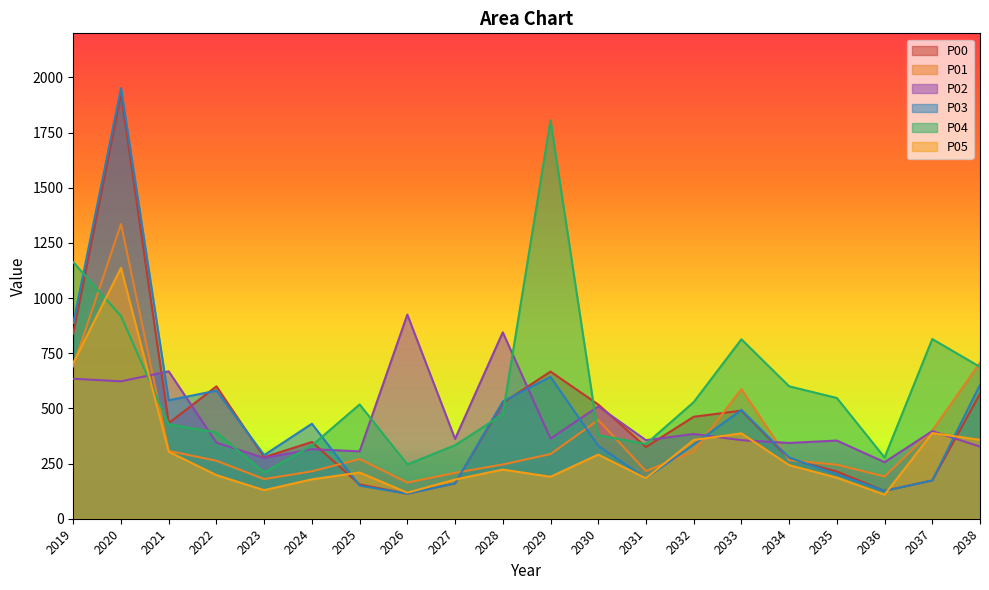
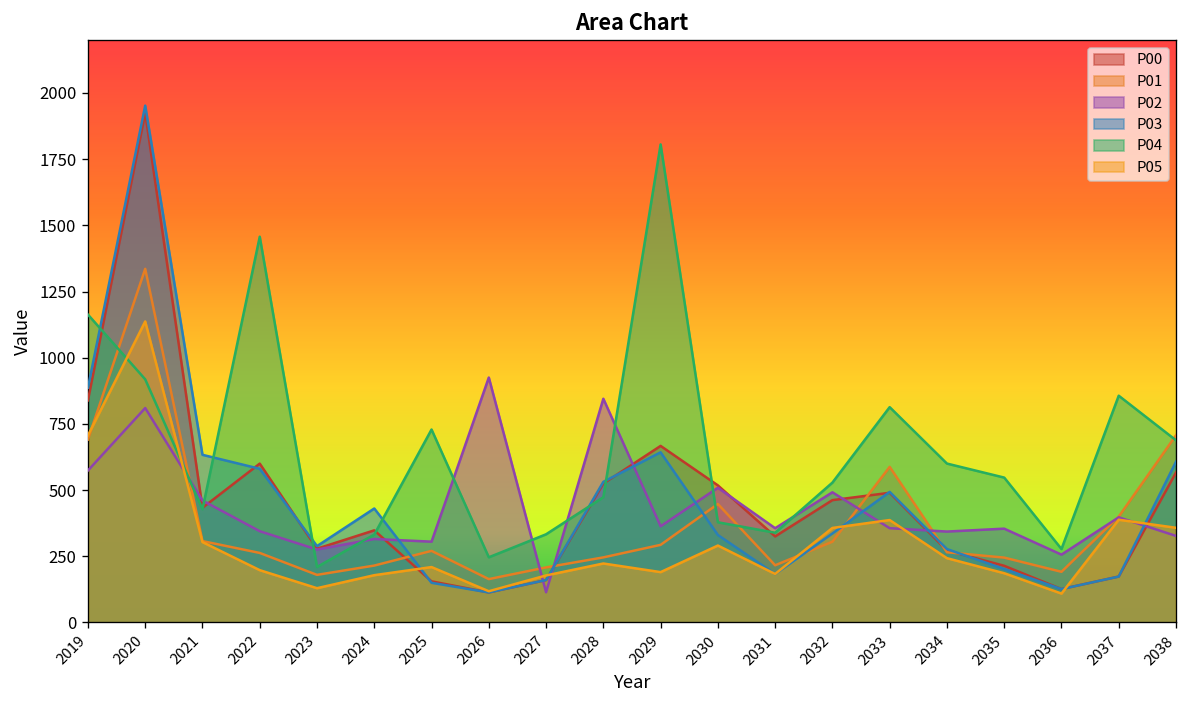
  {
    "P02": {
-     "2019": 630,
-     "2020": 620,
-     "2021": 670,
+     "2019": 570,
+     "2020": 810,
+     "2021": 460,
      "2022": 340,
      "2024": 320,
      "2025": 310,
      "2026": 930,
-     "2027": 360,
+     "2027": 110,
      "2028": 850,
      "2029": 360,
      "2031": 360,
-     "2032": 380,
+     "2032": 490,
      "2033": 360,
      "2034": 340,
      "2035": 350,
      "2036": 260,
      "2038": 330
    },
    "P03": {
      "2019": 890,
      "2020": 1950,
-     "2021": 540,
+     "2021": 630,
      "2022": 580,
      "2024": 430,
      "2029": 640,
      "2030": 330,
      "2032": 340,
      "2035": 200,
      "2038": 610
    },
    "P04": {
      "2019": 1160,
      "2020": 920,
-     "2022": 390,
+     "2022": 1460,
      "2023": 210,
      "2024": 330,
-     "2025": 520,
+     "2025": 730,
      "2026": 250,
      "2027": 330,
      "2028": 470,
      "2029": 1810,
      "2030": 380,
      "2031": 340,
      "2032": 530,
      "2033": 810,
      "2034": 600,
      "2035": 550,
      "2036": 280,
-     "2037": 810,
+     "2037": 860,
      "2038": 690
    }
  }
